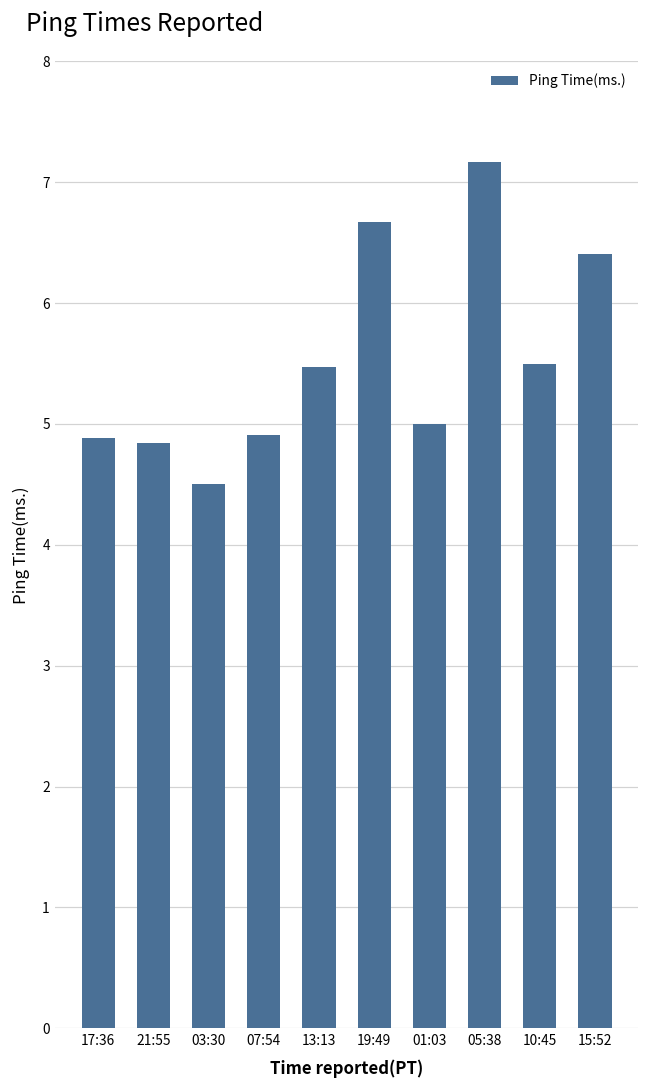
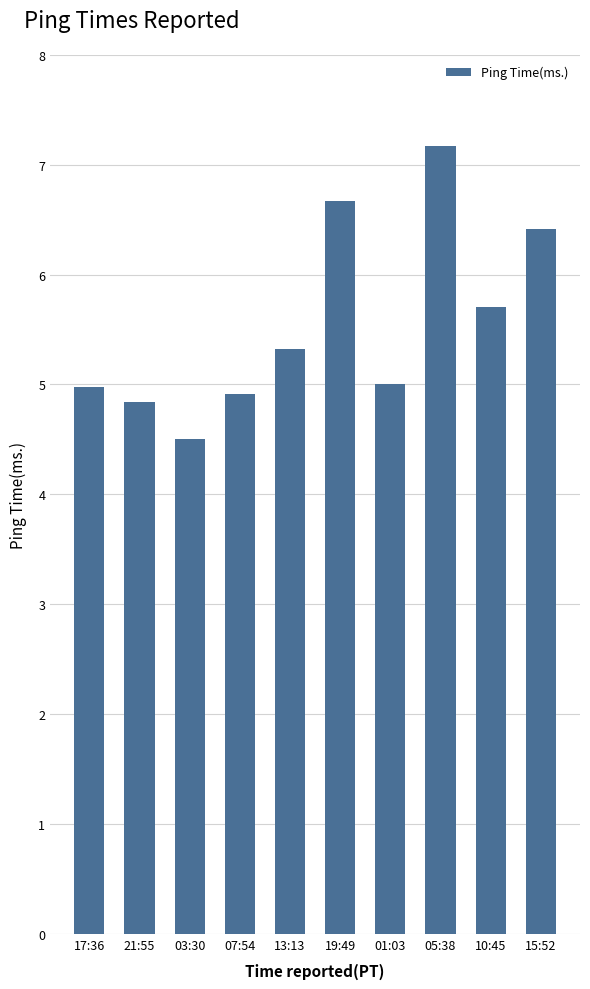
  {
-   "17:36": 4.88,
+   "17:36": 4.98,
    "21:55": 4.84,
    "03:30": 4.50,
    "07:54": 4.91,
-   "13:13": 5.47,
+   "13:13": 5.32,
    "19:49": 6.67,
    "01:03": 5.00,
    "05:38": 7.17,
-   "10:45": 5.5,
+   "10:45": 5.7,
    "15:52": 6.41
  }
